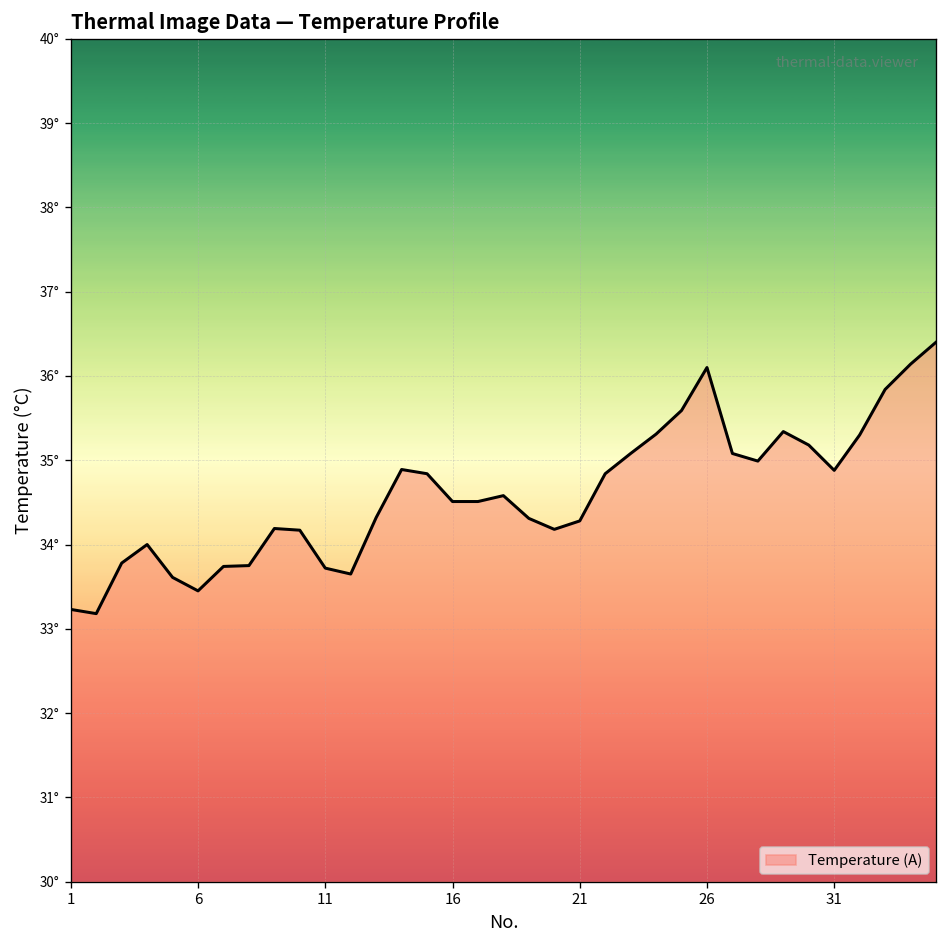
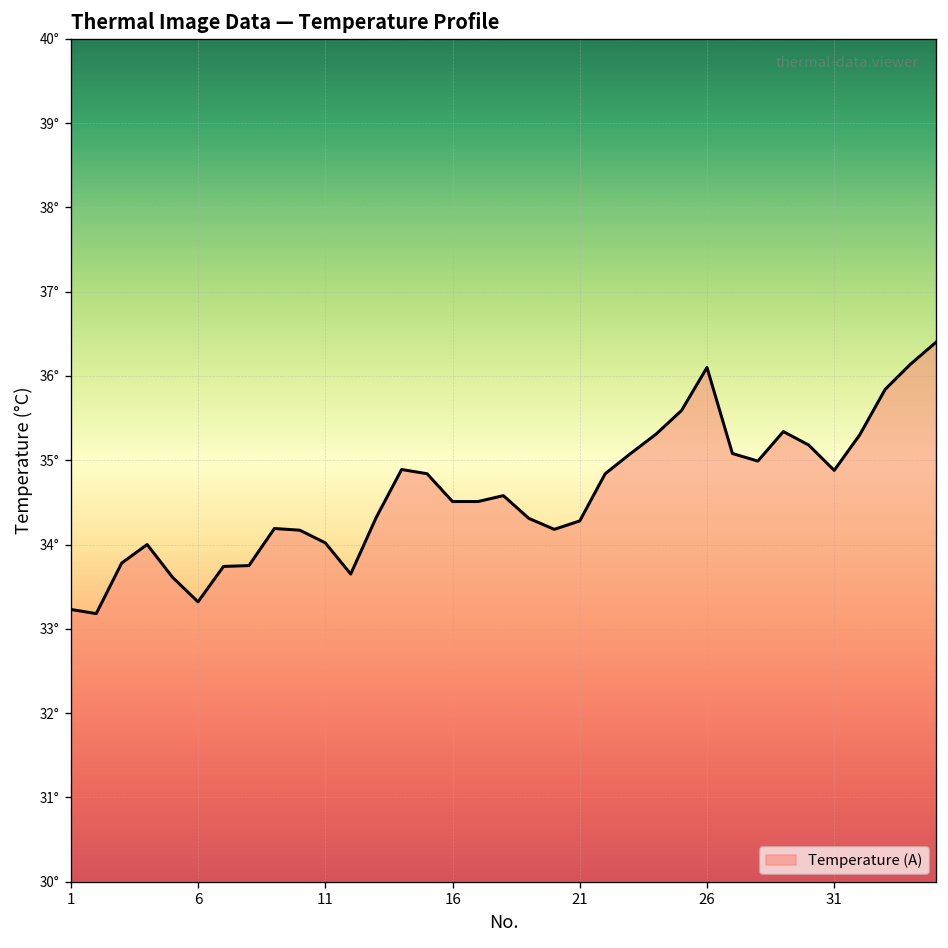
  {
    "1": "33.2°",
-   "6": "33.5°",
-   "11": "33.7°",
+   "6": "33.3°",
+   "11": "34.0°",
    "16": "34.5°",
    "21": "34.3°",
    "26": "36.1°",
    "31": "34.9°"
  }
